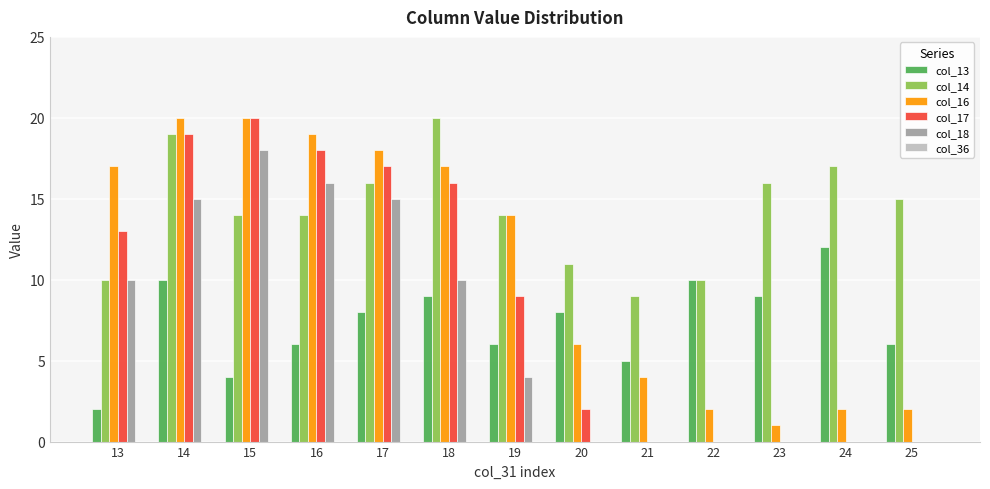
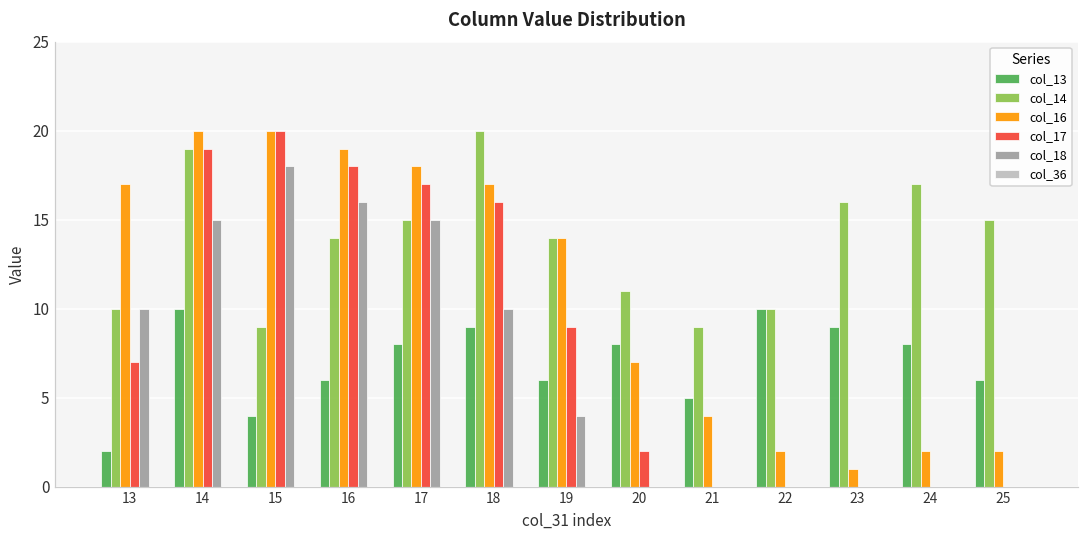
  {
    "col_13": {
      "13": 2,
      "14": 10,
      "15": 4,
      "16": 6,
      "17": 8,
      "18": 9,
      "19": 6,
      "20": 8,
      "21": 5,
      "22": 10,
      "23": 9,
-     "24": 12,
+     "24": 8,
      "25": 6
    },
    "col_14": {
      "13": 10,
      "14": 19,
-     "15": 14,
+     "15": 9,
      "16": 14,
-     "17": 16,
+     "17": 15,
      "18": 20,
      "19": 14,
      "20": 11,
      "21": 9,
      "22": 10,
      "23": 16,
      "24": 17,
      "25": 15
    },
    "col_16": {
      "13": 17,
      "14": 20,
      "15": 20,
      "16": 19,
      "17": 18,
      "18": 17,
      "19": 14,
-     "20": 6,
+     "20": 7,
      "21": 4,
      "22": 2,
      "23": 1,
      "24": 2,
      "25": 2
    },
    "col_17": {
-     "13": 13,
+     "13": 7,
      "14": 19,
      "15": 20,
      "16": 18,
      "17": 17,
      "18": 16,
      "19": 9,
      "20": 2,
      "21": 0,
      "22": 0,
      "23": 0,
      "24": 0,
      "25": 0
    }
  }
